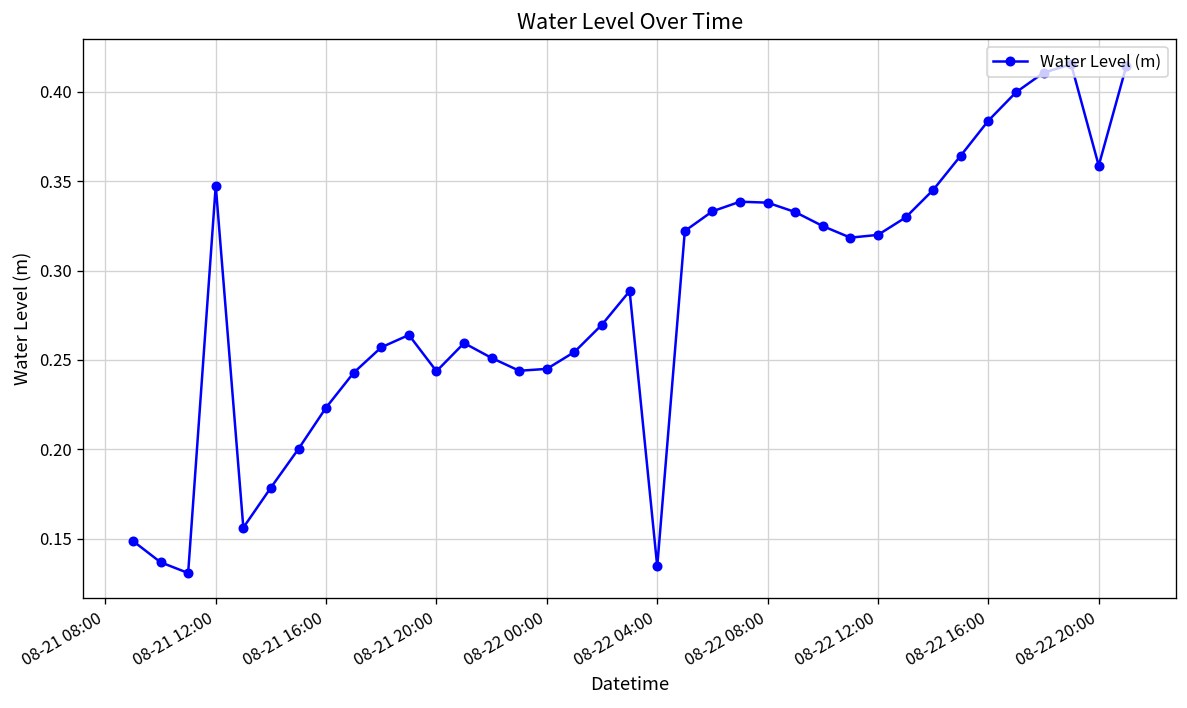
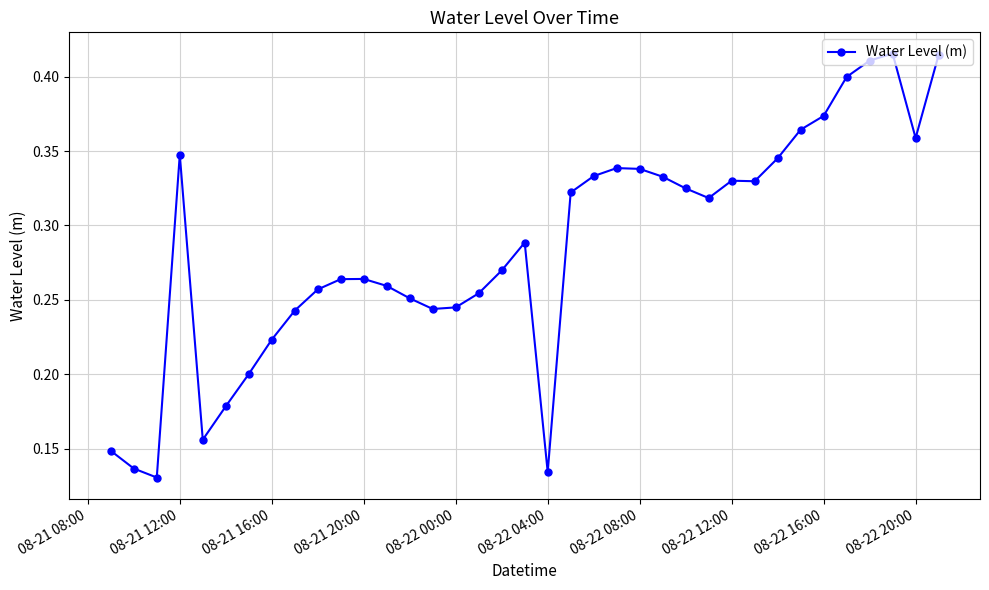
  {
    "08-21 12:00": 0.348,
    "08-21 16:00": 0.223,
-   "08-21 20:00": 0.244,
+   "08-21 20:00": 0.264,
    "08-22 00:00": 0.245,
    "08-22 04:00": 0.134,
    "08-22 08:00": 0.338,
-   "08-22 12:00": 0.320,
-   "08-22 16:00": 0.384,
+   "08-22 12:00": 0.330,
+   "08-22 16:00": 0.374,
    "08-22 20:00": 0.359
  }
